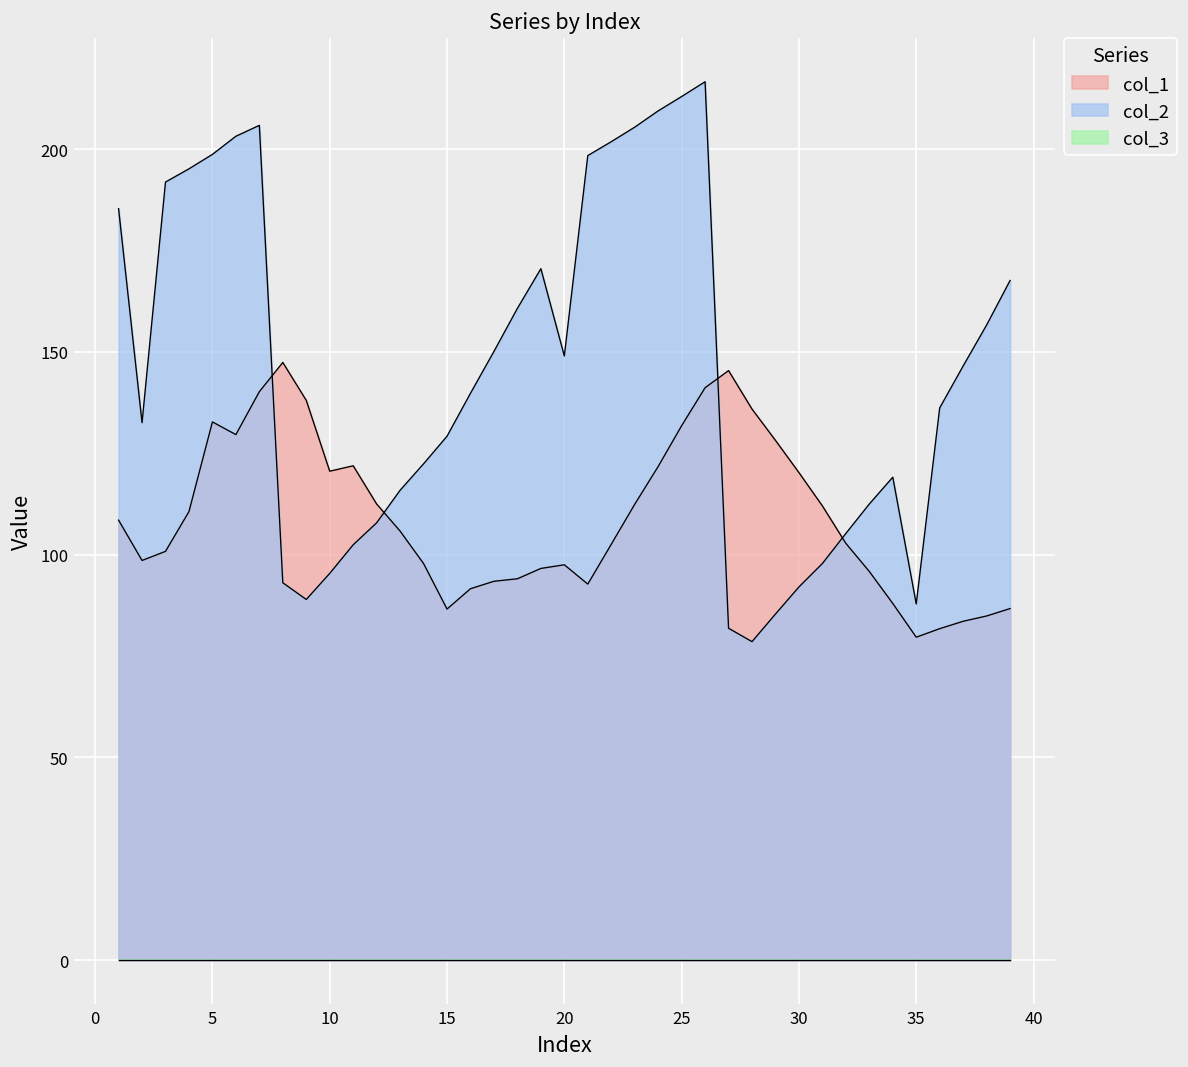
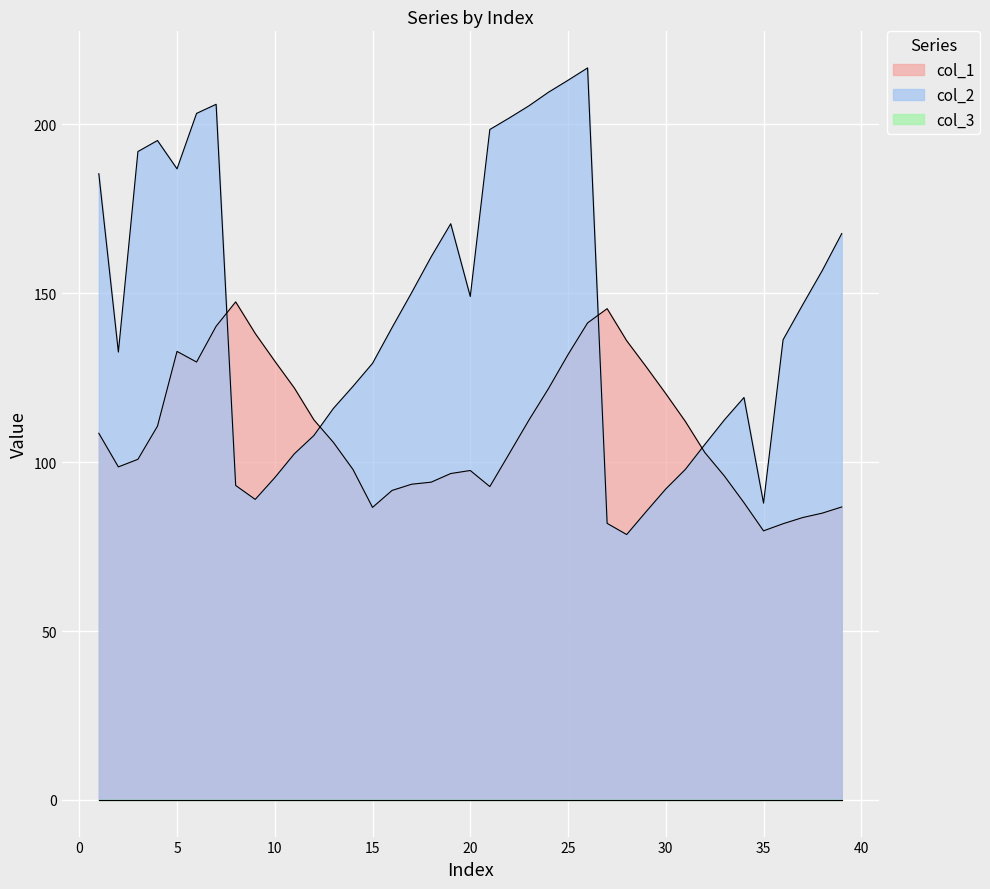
  {
    "col_1": {
      "5": 133,
-     "10": 121,
+     "10": 130,
      "15": 87,
      "20": 98,
      "25": 132,
      "30": 120,
      "35": 80
    },
    "col_2": {
-     "5": 199,
+     "5": 187,
      "10": 95,
      "15": 129,
      "20": 149,
      "25": 213,
      "30": 92,
      "35": 88
    },
    "col_3": {
      "5": 0,
      "10": 0,
      "15": 0,
      "20": 0,
      "25": 0,
      "30": 0,
      "35": 0
    }
  }
